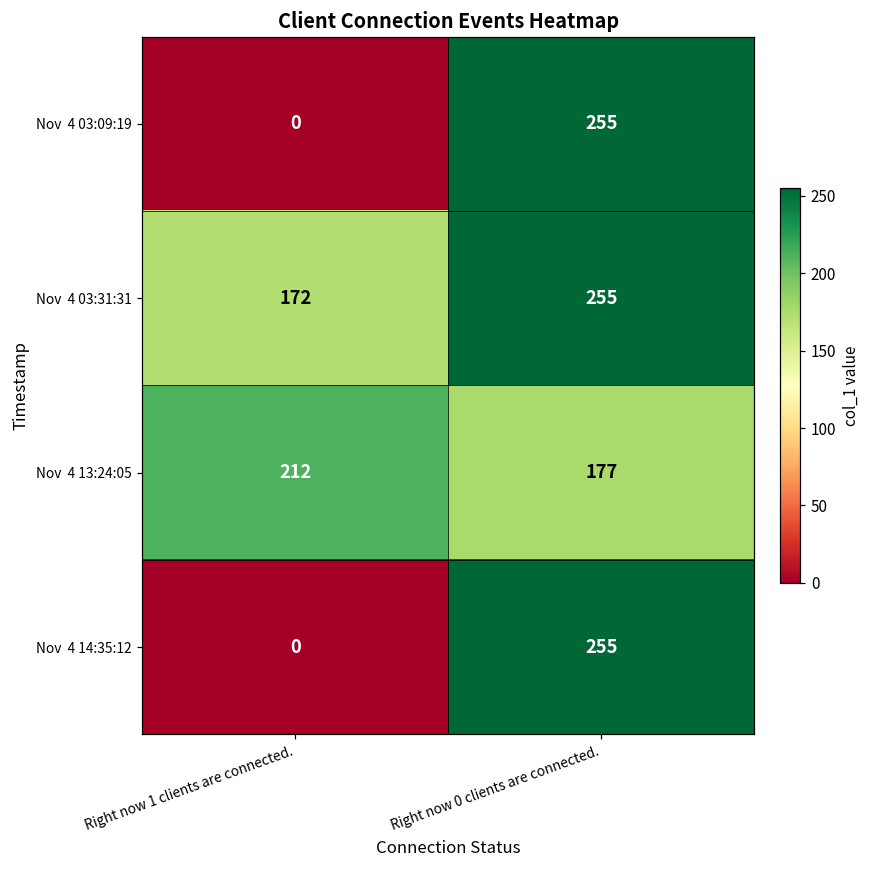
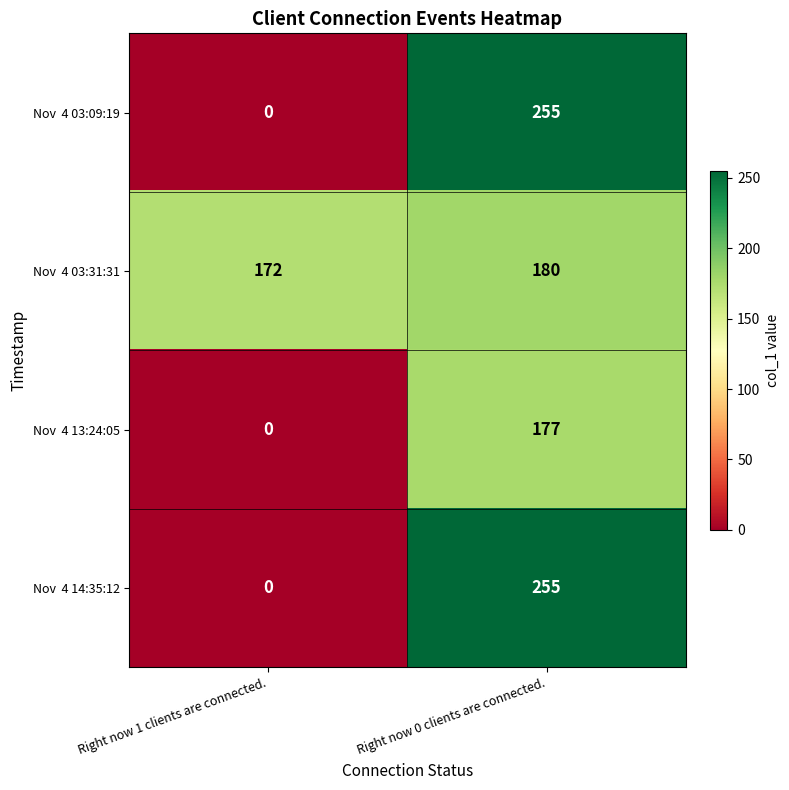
  {
    "Nov 4 03:09:19": {
      "Right now 1 clients are connected.": 0,
      "Right now 0 clients are connected.": 255
    },
    "Nov 4 03:31:31": {
      "Right now 1 clients are connected.": 172,
-     "Right now 0 clients are connected.": 255
+     "Right now 0 clients are connected.": 180
    },
    "Nov 4 13:24:05": {
-     "Right now 1 clients are connected.": 212,
+     "Right now 1 clients are connected.": 0,
      "Right now 0 clients are connected.": 177
    },
    "Nov 4 14:35:12": {
      "Right now 1 clients are connected.": 0,
      "Right now 0 clients are connected.": 255
    }
  }
